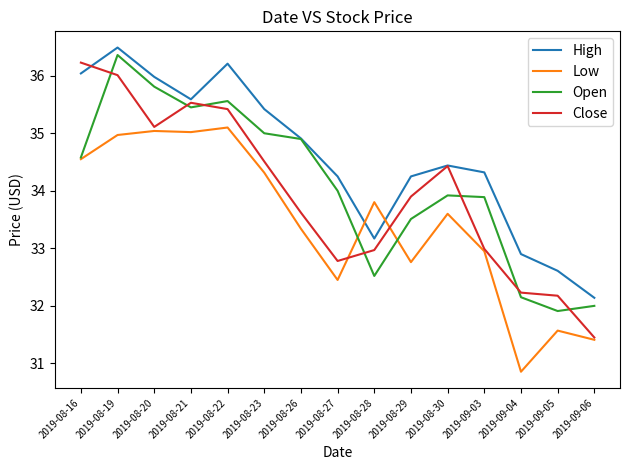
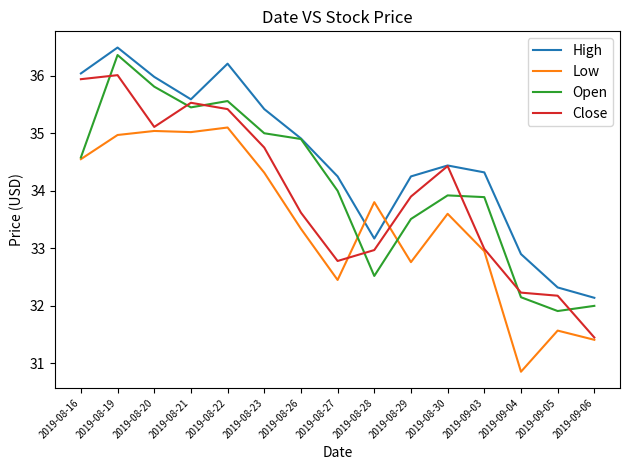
  {
    "High": {
      "2019-08-16": 36.0,
      "2019-08-19": 36.5,
      "2019-08-20": 36.0,
      "2019-08-21": 35.6,
      "2019-08-22": 36.2,
      "2019-08-23": 35.4,
      "2019-08-27": 34.3,
      "2019-08-28": 33.2,
      "2019-08-29": 34.3,
      "2019-09-03": 34.3,
      "2019-09-04": 32.9,
-     "2019-09-05": 32.6,
+     "2019-09-05": 32.3,
      "2019-09-06": 32.1
    },
    "Low": {
      "2019-08-19": 35.0,
      "2019-08-20": 35.0,
      "2019-08-21": 35.0,
      "2019-08-22": 35.1,
      "2019-08-23": 34.3,
      "2019-08-26": 33.3,
      "2019-08-27": 32.5,
      "2019-08-28": 33.8,
      "2019-08-29": 32.8,
      "2019-08-30": 33.6,
      "2019-09-04": 30.9,
      "2019-09-05": 31.6
    },
    "Open": {
      "2019-08-19": 36.4,
      "2019-08-20": 35.8,
      "2019-08-21": 35.5,
      "2019-08-22": 35.6,
      "2019-08-23": 35.0,
      "2019-08-27": 34.0,
      "2019-08-28": 32.5,
      "2019-08-29": 33.5,
      "2019-08-30": 33.9,
      "2019-09-03": 33.9,
      "2019-09-04": 32.2,
      "2019-09-05": 31.9,
      "2019-09-06": 32.0
    },
    "Close": {
-     "2019-08-16": 36.2,
+     "2019-08-16": 35.9,
      "2019-08-19": 36.0,
      "2019-08-20": 35.1,
      "2019-08-21": 35.5,
      "2019-08-22": 35.4,
-     "2019-08-23": 34.5,
+     "2019-08-23": 34.8,
      "2019-08-26": 33.6,
      "2019-08-27": 32.8,
      "2019-08-28": 33.0,
      "2019-08-29": 33.9,
      "2019-09-04": 32.2,
      "2019-09-05": 32.2
    }
  }
